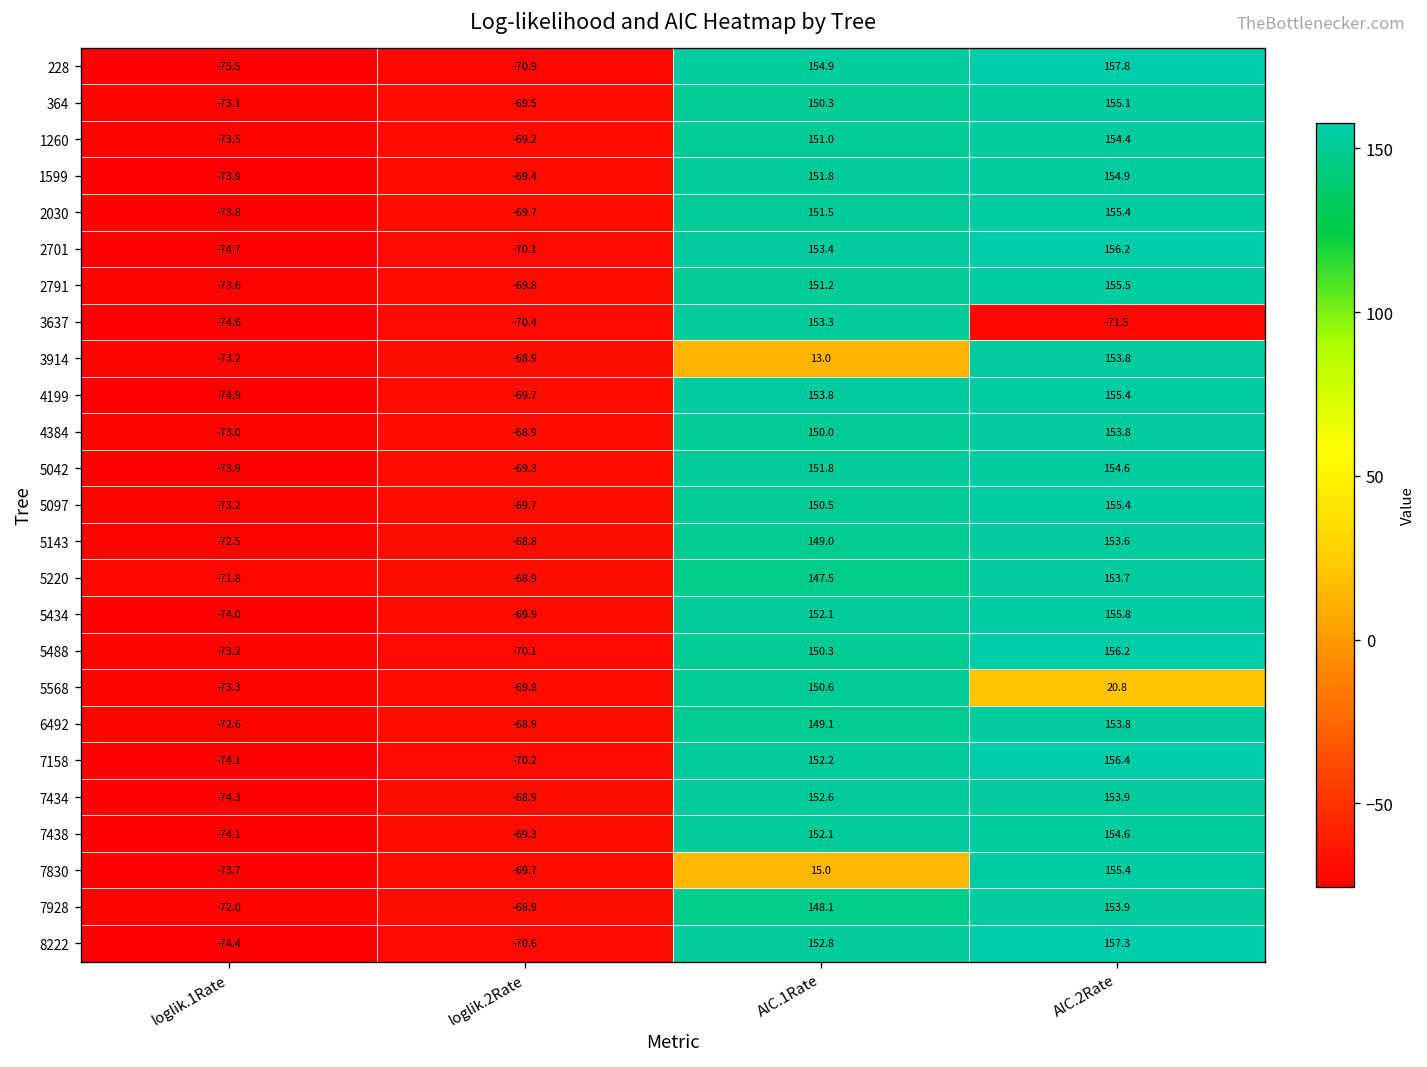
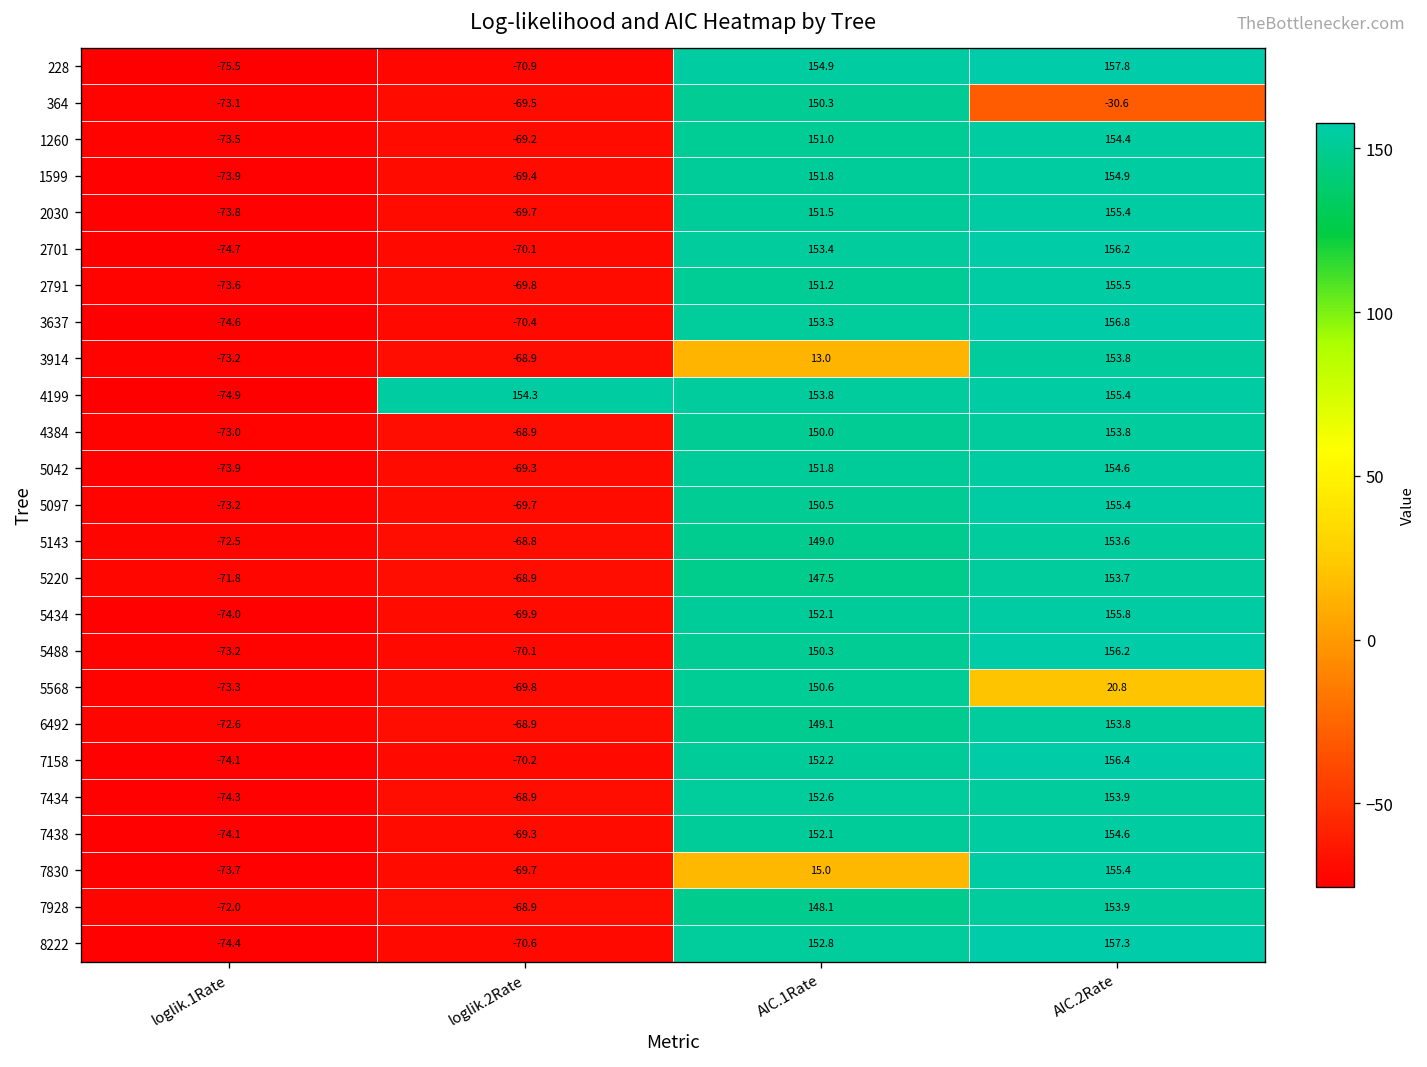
  {
    "228": {
      "loglik.1Rate": -75.5,
      "loglik.2Rate": -70.9,
      "AIC.1Rate": 154.9,
      "AIC.2Rate": 157.8
    },
    "364": {
      "loglik.1Rate": -73.1,
      "loglik.2Rate": -69.5,
      "AIC.1Rate": 150.3,
-     "AIC.2Rate": 155.1
+     "AIC.2Rate": -30.6
    },
    "1260": {
      "loglik.1Rate": -73.5,
      "loglik.2Rate": -69.2,
      "AIC.1Rate": 151.0,
      "AIC.2Rate": 154.4
    },
    "1599": {
      "loglik.1Rate": -73.9,
      "loglik.2Rate": -69.4,
      "AIC.1Rate": 151.8,
      "AIC.2Rate": 154.9
    },
    "2030": {
      "loglik.1Rate": -73.8,
      "loglik.2Rate": -69.7,
      "AIC.1Rate": 151.5,
      "AIC.2Rate": 155.4
    },
    "2701": {
      "loglik.1Rate": -74.7,
      "loglik.2Rate": -70.1,
      "AIC.1Rate": 153.4,
      "AIC.2Rate": 156.2
    },
    "2791": {
      "loglik.1Rate": -73.6,
      "loglik.2Rate": -69.8,
      "AIC.1Rate": 151.2,
      "AIC.2Rate": 155.5
    },
    "3637": {
      "loglik.1Rate": -74.6,
      "loglik.2Rate": -70.4,
      "AIC.1Rate": 153.3,
-     "AIC.2Rate": -71.5
+     "AIC.2Rate": 156.8
    },
    "3914": {
      "loglik.1Rate": -73.2,
      "loglik.2Rate": -68.9,
      "AIC.1Rate": 13.0,
      "AIC.2Rate": 153.8
    },
    "4199": {
      "loglik.1Rate": -74.9,
-     "loglik.2Rate": -69.7,
+     "loglik.2Rate": 154.3,
      "AIC.1Rate": 153.8,
      "AIC.2Rate": 155.4
    },
    "4384": {
      "loglik.1Rate": -73.0,
      "loglik.2Rate": -68.9,
      "AIC.1Rate": 150.0,
      "AIC.2Rate": 153.8
    },
    "5042": {
      "loglik.1Rate": -73.9,
      "loglik.2Rate": -69.3,
      "AIC.1Rate": 151.8,
      "AIC.2Rate": 154.6
    },
    "5097": {
      "loglik.1Rate": -73.2,
      "loglik.2Rate": -69.7,
      "AIC.1Rate": 150.5,
      "AIC.2Rate": 155.4
    },
    "5143": {
      "loglik.1Rate": -72.5,
      "loglik.2Rate": -68.8,
      "AIC.1Rate": 149.0,
      "AIC.2Rate": 153.6
    },
    "5220": {
      "loglik.1Rate": -71.8,
      "loglik.2Rate": -68.9,
      "AIC.1Rate": 147.5,
      "AIC.2Rate": 153.7
    },
    "5434": {
      "loglik.1Rate": -74.0,
      "loglik.2Rate": -69.9,
      "AIC.1Rate": 152.1,
      "AIC.2Rate": 155.8
    },
    "5488": {
      "loglik.1Rate": -73.2,
      "loglik.2Rate": -70.1,
      "AIC.1Rate": 150.3,
      "AIC.2Rate": 156.2
    },
    "5568": {
      "loglik.1Rate": -73.3,
      "loglik.2Rate": -69.8,
      "AIC.1Rate": 150.6,
      "AIC.2Rate": 20.8
    },
    "6492": {
      "loglik.1Rate": -72.6,
      "loglik.2Rate": -68.9,
      "AIC.1Rate": 149.1,
      "AIC.2Rate": 153.8
    },
    "7158": {
      "loglik.1Rate": -74.1,
      "loglik.2Rate": -70.2,
      "AIC.1Rate": 152.2,
      "AIC.2Rate": 156.4
    },
    "7434": {
      "loglik.1Rate": -74.3,
      "loglik.2Rate": -68.9,
      "AIC.1Rate": 152.6,
      "AIC.2Rate": 153.9
    },
    "7438": {
      "loglik.1Rate": -74.1,
      "loglik.2Rate": -69.3,
      "AIC.1Rate": 152.1,
      "AIC.2Rate": 154.6
    },
    "7830": {
      "loglik.1Rate": -73.7,
      "loglik.2Rate": -69.7,
      "AIC.1Rate": 15.0,
      "AIC.2Rate": 155.4
    },
    "7928": {
      "loglik.1Rate": -72.0,
      "loglik.2Rate": -68.9,
      "AIC.1Rate": 148.1,
      "AIC.2Rate": 153.9
    },
    "8222": {
      "loglik.1Rate": -74.4,
      "loglik.2Rate": -70.6,
      "AIC.1Rate": 152.8,
      "AIC.2Rate": 157.3
    }
  }
